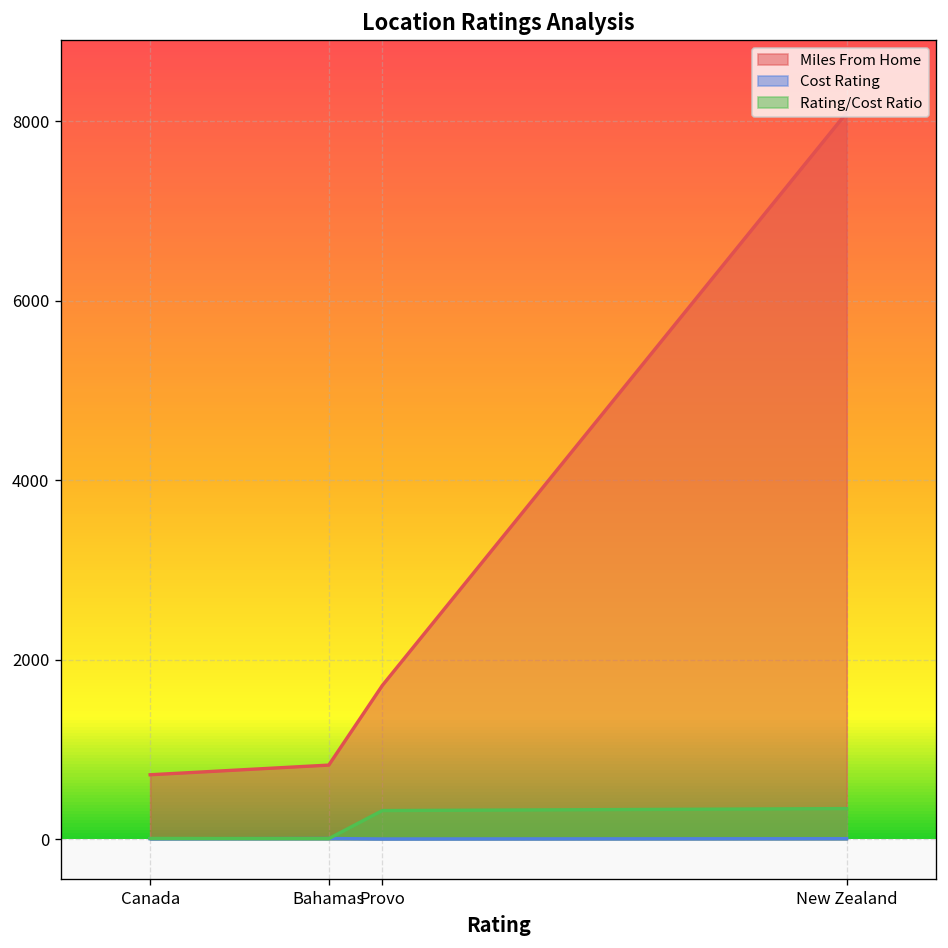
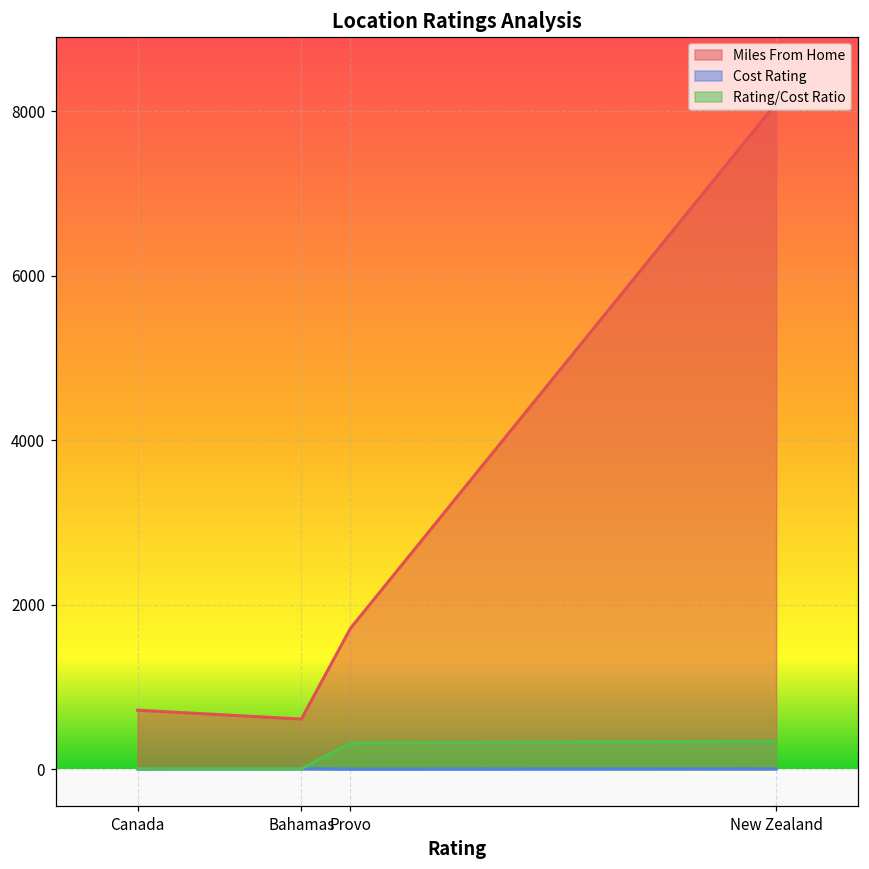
  {
    "Miles From Home": {
      "Canada": 700,
-     "Bahamas": 800,
+     "Bahamas": 600,
      "Provo": 1700
    },
    "Cost Rating": {
      "Provo": 0,
      "New Zealand": 0
    },
    "Rating/Cost Ratio": {
      "Provo": 300,
      "New Zealand": 300
    }
  }
